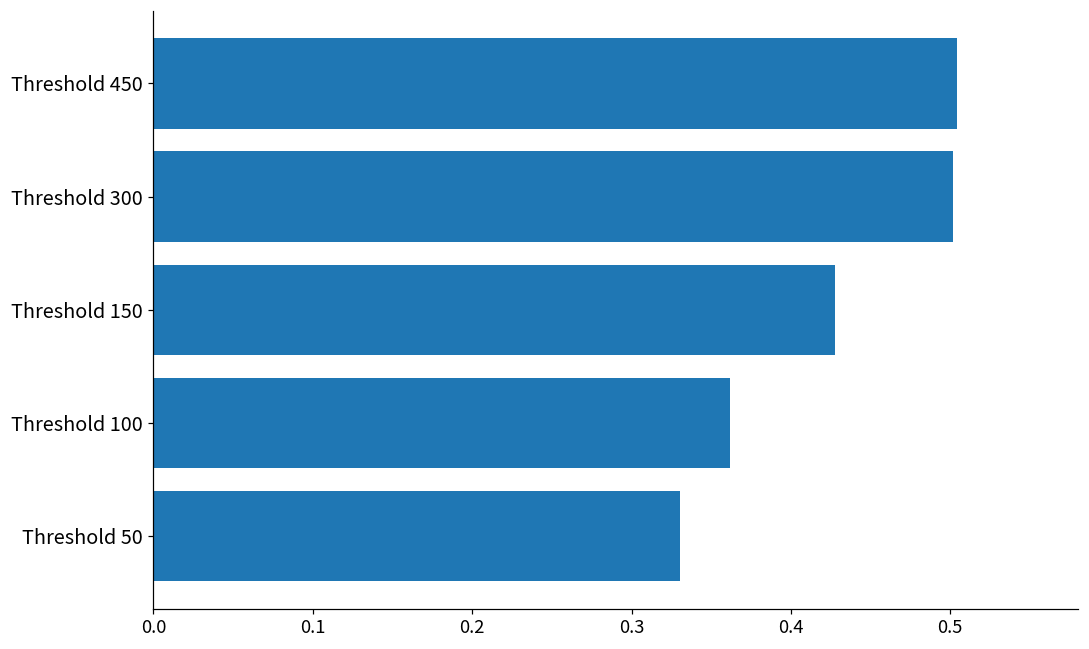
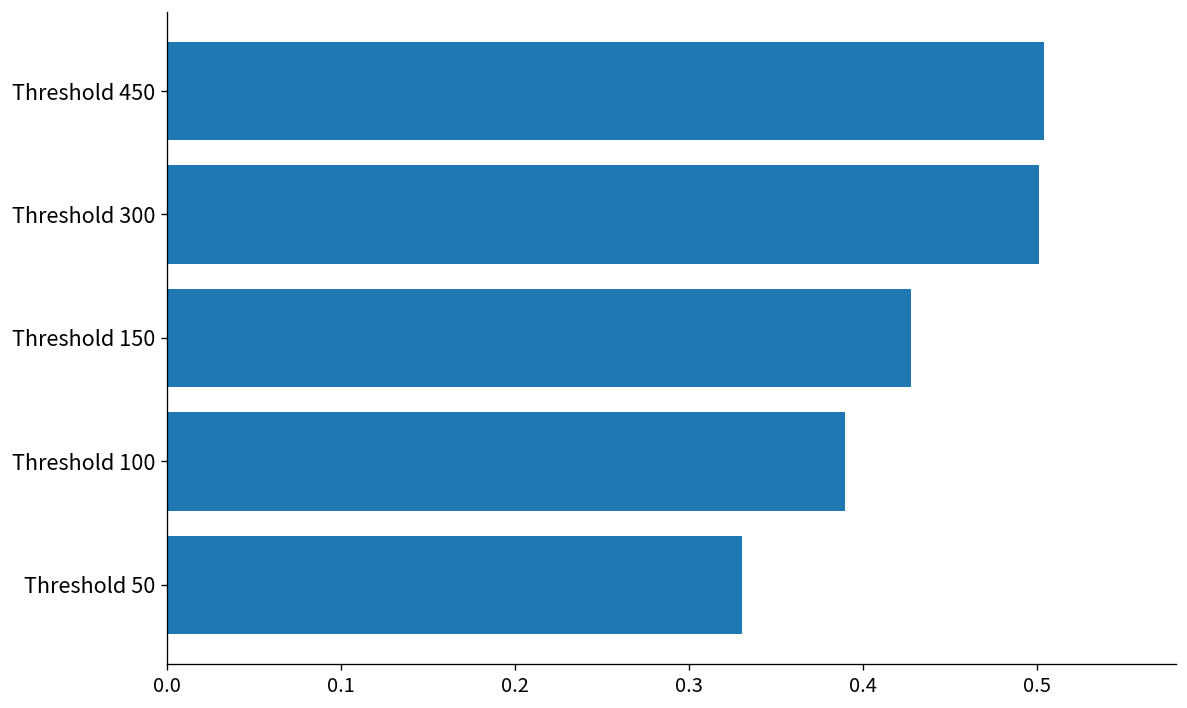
  {
    "Threshold 450": 0.504,
    "Threshold 300": 0.502,
    "Threshold 150": 0.428,
-   "Threshold 100": 0.362,
+   "Threshold 100": 0.390,
    "Threshold 50": 0.331
  }
